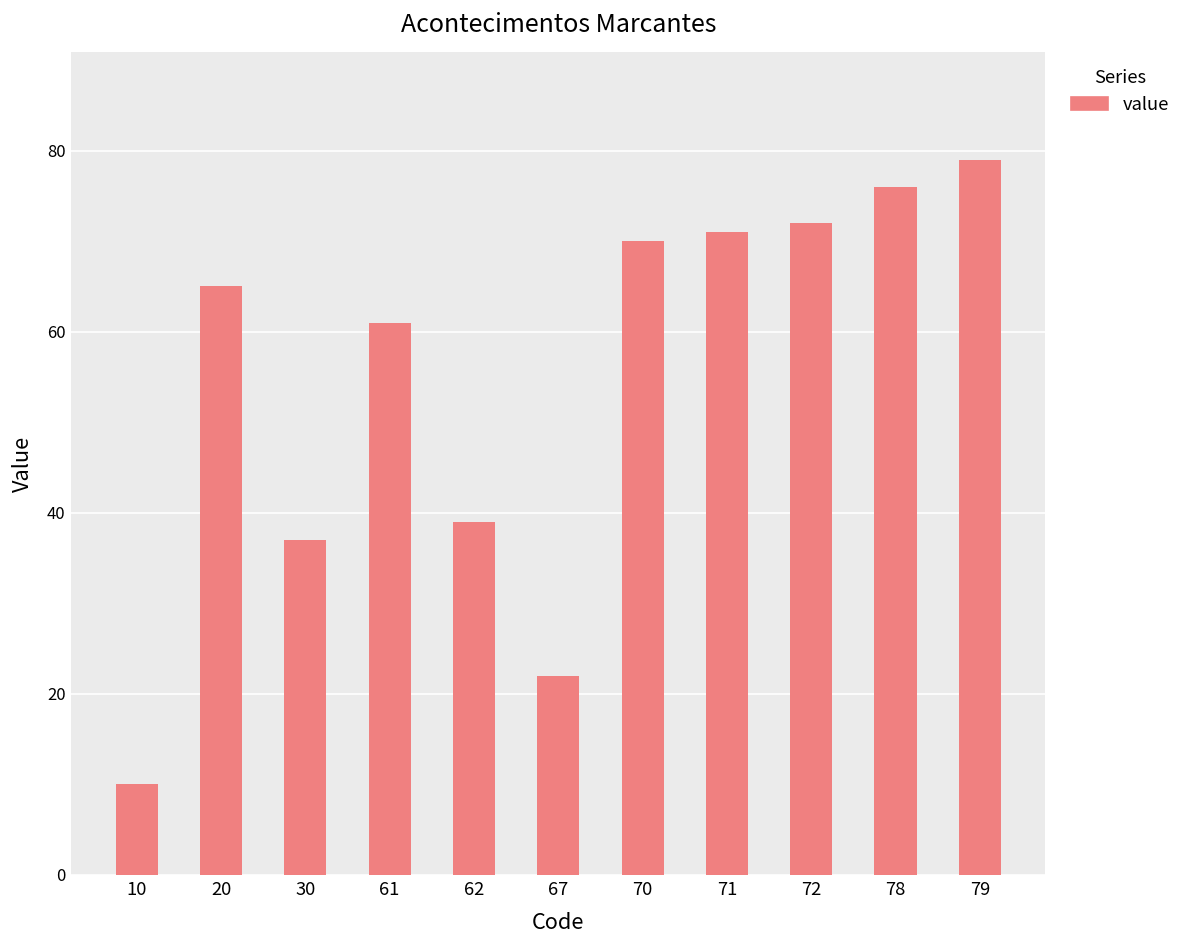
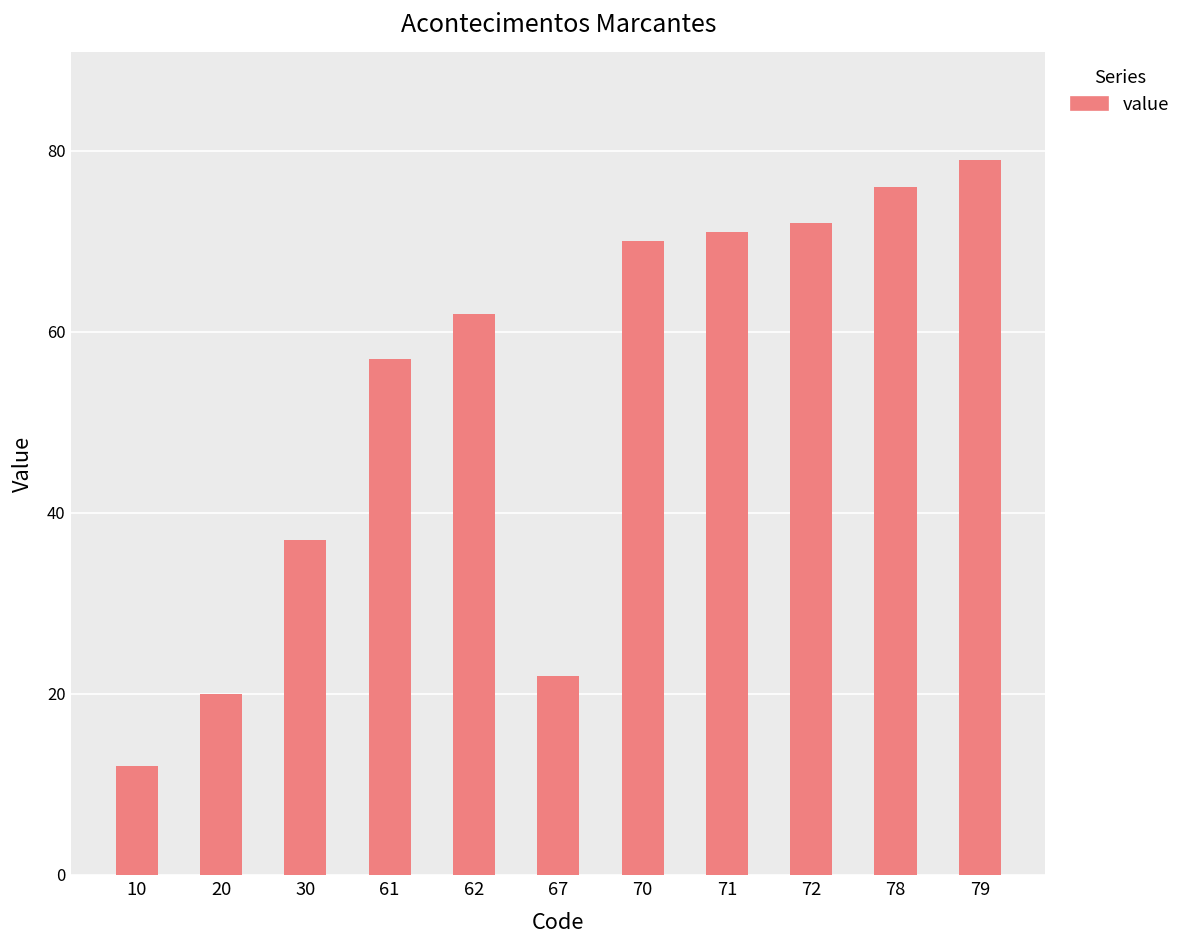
  {
-   "10": 10,
-   "20": 65,
+   "10": 12,
+   "20": 20,
    "30": 37,
-   "61": 61,
-   "62": 39,
+   "61": 57,
+   "62": 62,
    "67": 22,
    "70": 70,
    "71": 71,
    "72": 72,
    "78": 76,
    "79": 79
  }
